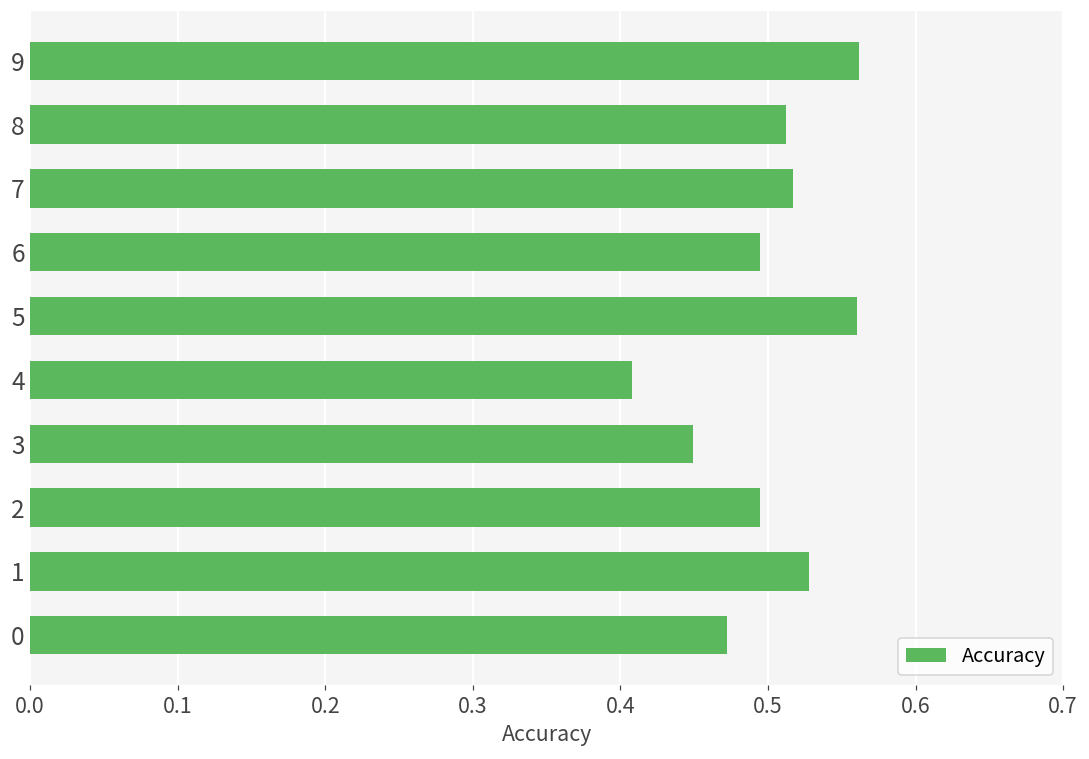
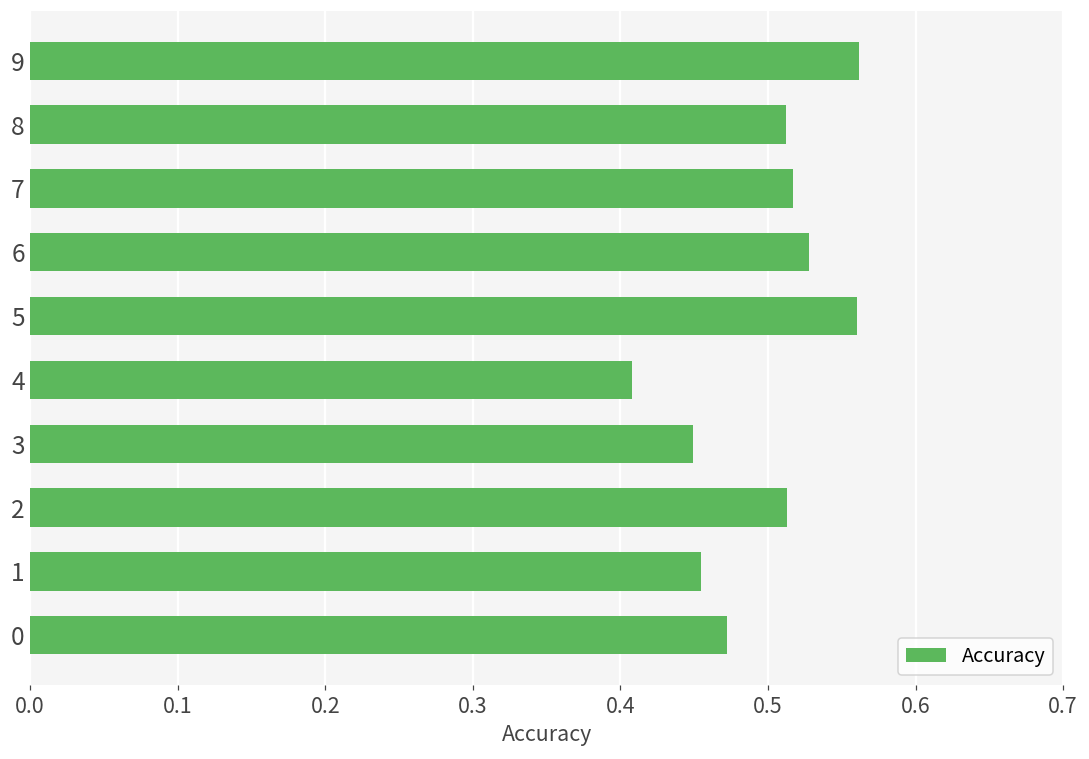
  {
    "9": 0.562,
    "8": 0.512,
    "7": 0.517,
-   "6": 0.494,
+   "6": 0.528,
    "5": 0.561,
    "4": 0.408,
    "3": 0.449,
-   "2": 0.494,
-   "1": 0.528,
+   "2": 0.513,
+   "1": 0.454,
    "0": 0.472
  }
